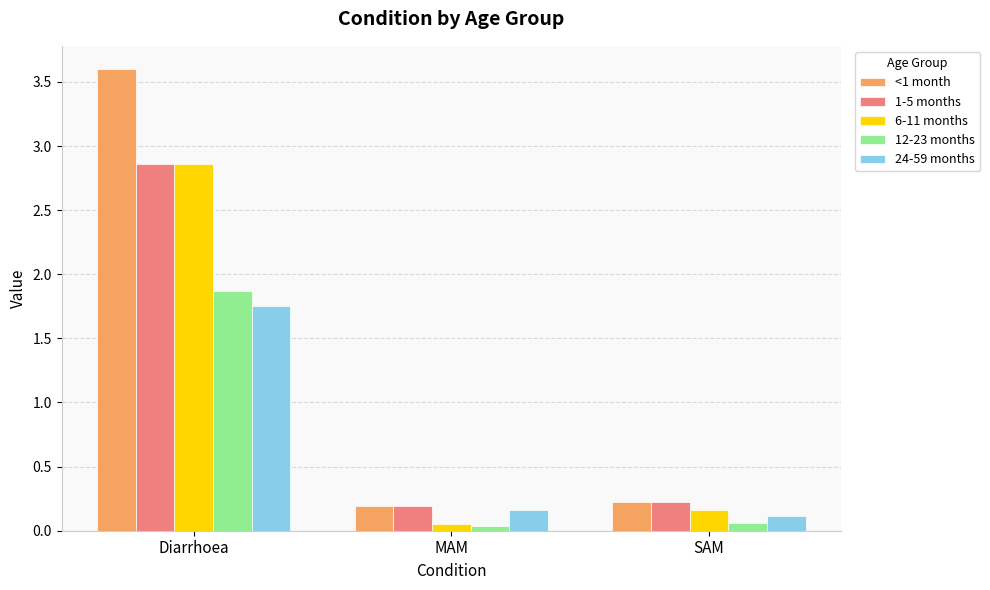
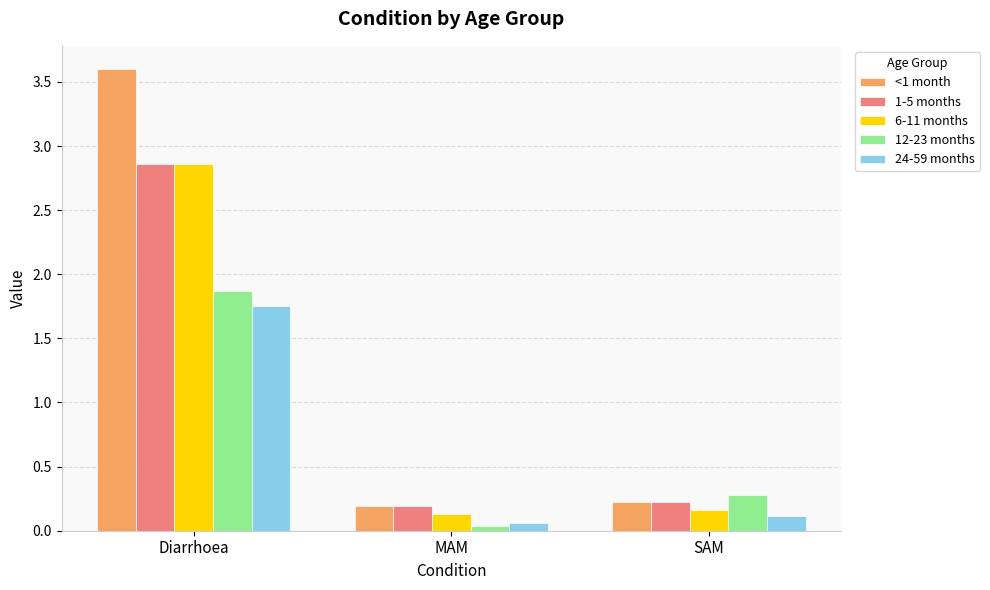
  {
    "6-11 months": {
      "Diarrhoea": 2.86,
-     "MAM": 0.05,
+     "MAM": 0.13,
      "SAM": 0.16
    },
    "12-23 months": {
      "Diarrhoea": 1.87,
      "MAM": 0.04,
-     "SAM": 0.06
+     "SAM": 0.28
    },
    "24-59 months": {
      "Diarrhoea": 1.75,
-     "MAM": 0.16,
+     "MAM": 0.06,
      "SAM": 0.11
    }
  }
